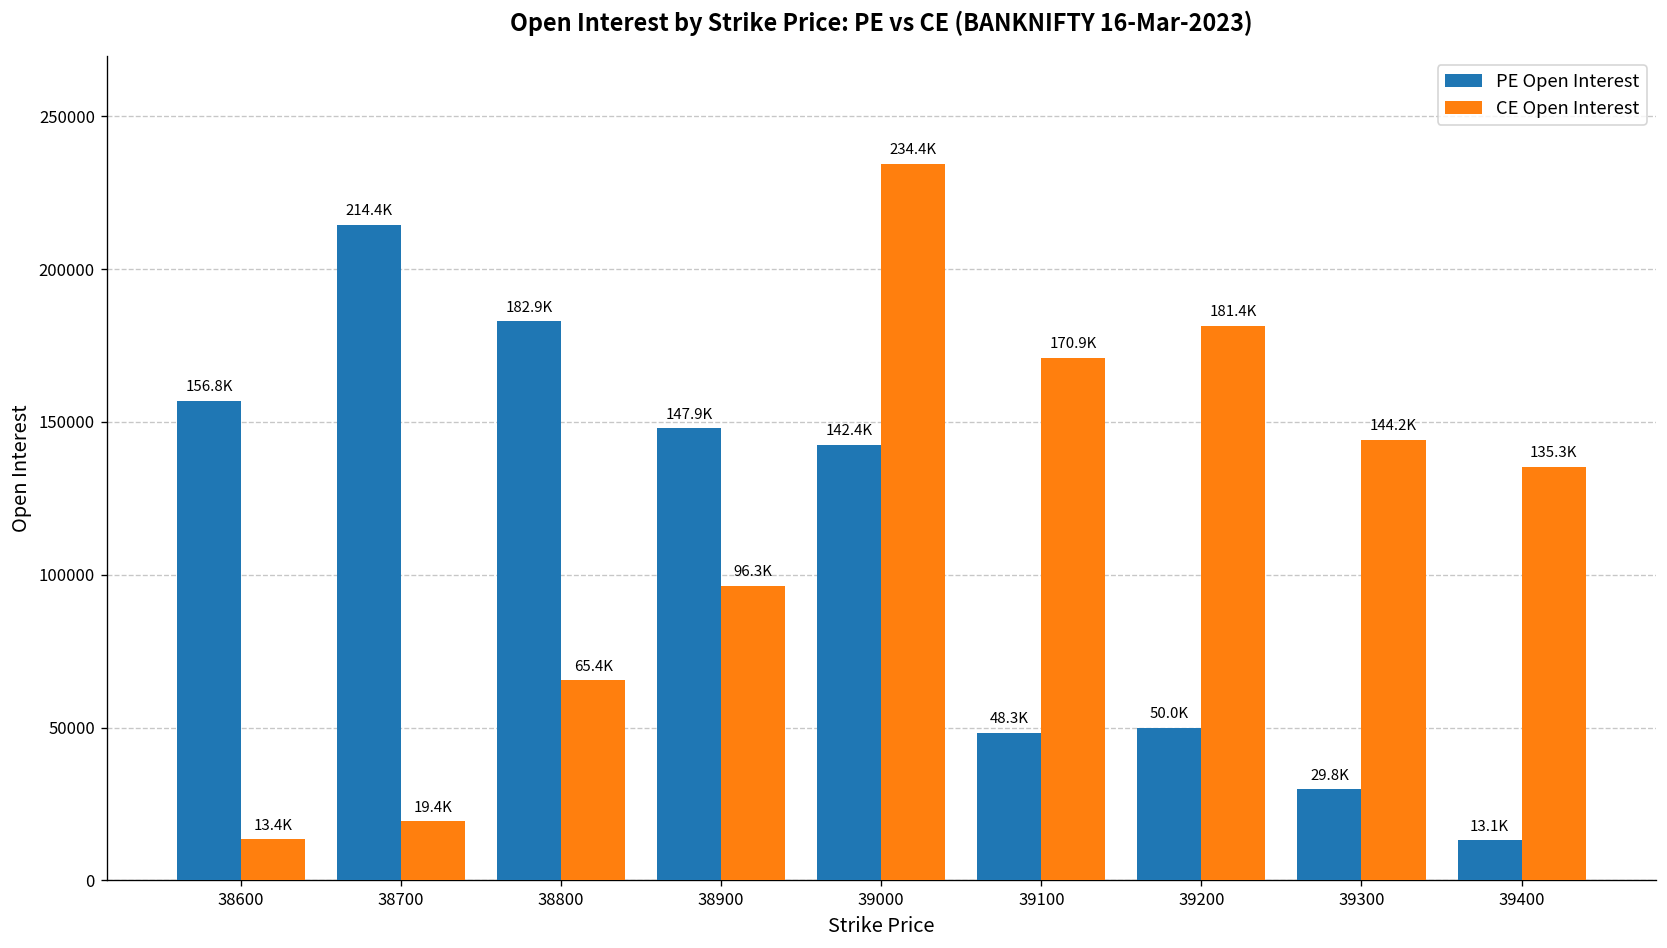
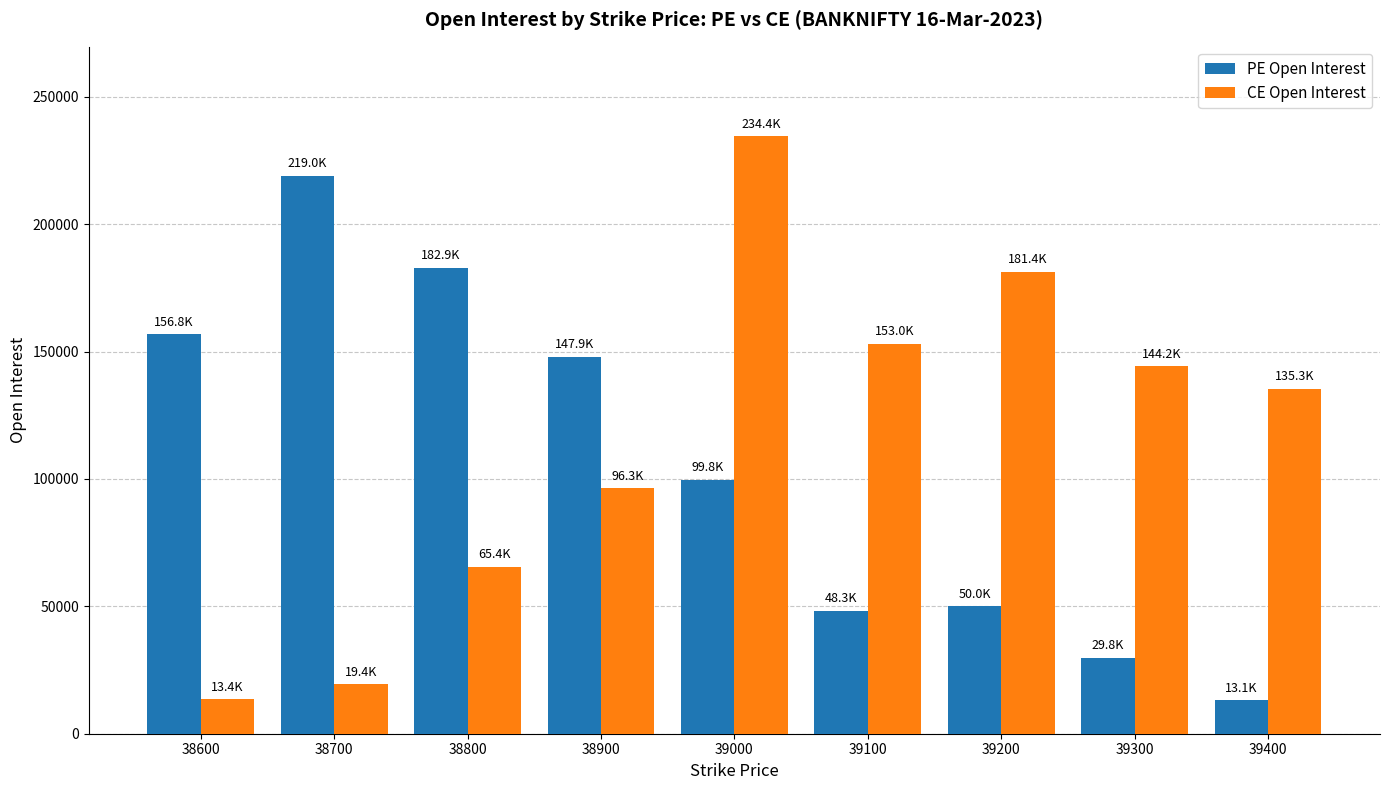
  {
    "PE Open Interest": {
      "38600": "156.8K",
-     "38700": "214.4K",
+     "38700": "219.0K",
      "38800": "182.9K",
      "38900": "147.9K",
-     "39000": "142.4K",
+     "39000": "99.8K",
      "39100": "48.3K",
      "39200": "50.0K",
      "39300": "29.8K",
      "39400": "13.1K"
    },
    "CE Open Interest": {
      "38600": "13.4K",
      "38700": "19.4K",
      "38800": "65.4K",
      "38900": "96.3K",
      "39000": "234.4K",
-     "39100": "170.9K",
+     "39100": "153.0K",
      "39200": "181.4K",
      "39300": "144.2K",
      "39400": "135.3K"
    }
  }
